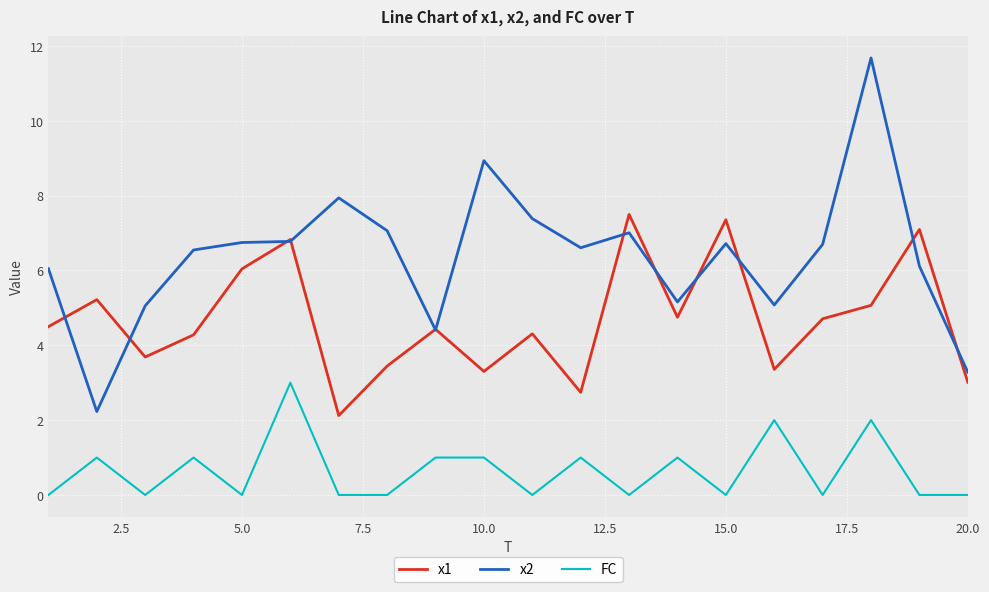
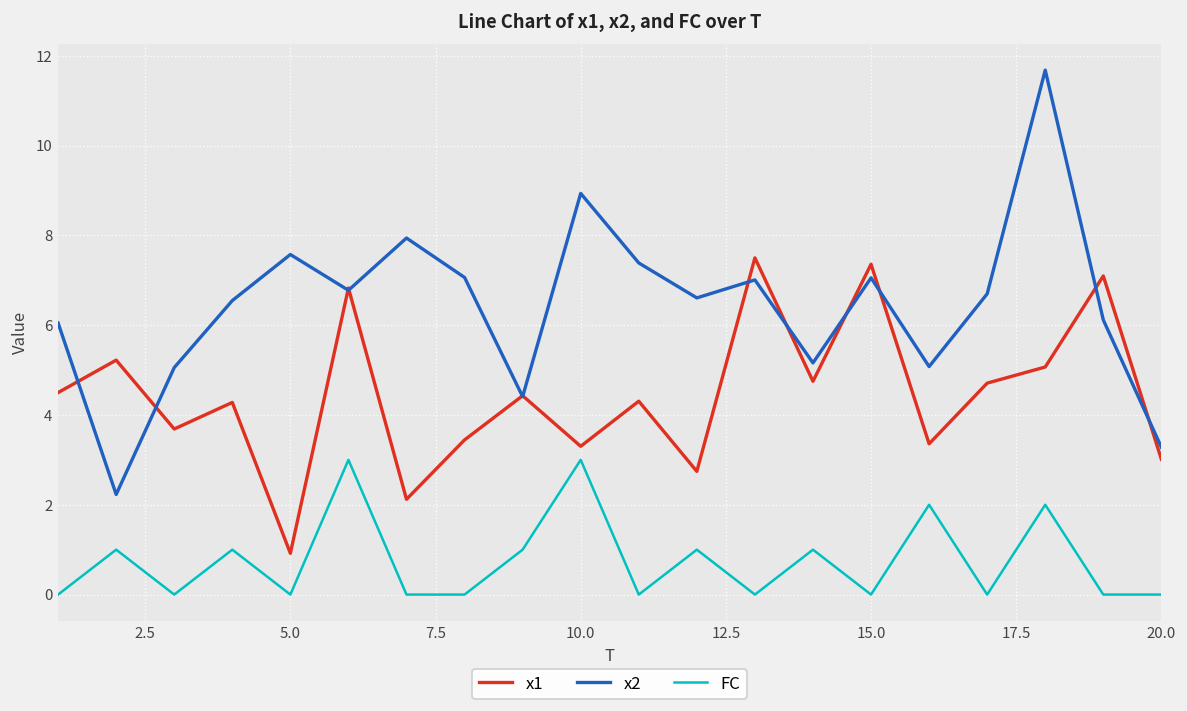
  {
    "x1": {
-     "5.0": 6.0,
+     "5.0": 0.9,
      "10.0": 3.3,
      "15.0": 7.4,
      "20.0": 3.0
    },
    "x2": {
-     "5.0": 6.7,
+     "5.0": 7.6,
      "10.0": 8.9,
-     "15.0": 6.7,
+     "15.0": 7.1,
      "20.0": 3.3
    },
    "FC": {
      "5.0": 0,
-     "10.0": 1,
+     "10.0": 3,
      "15.0": 0,
      "20.0": 0
    }
  }
